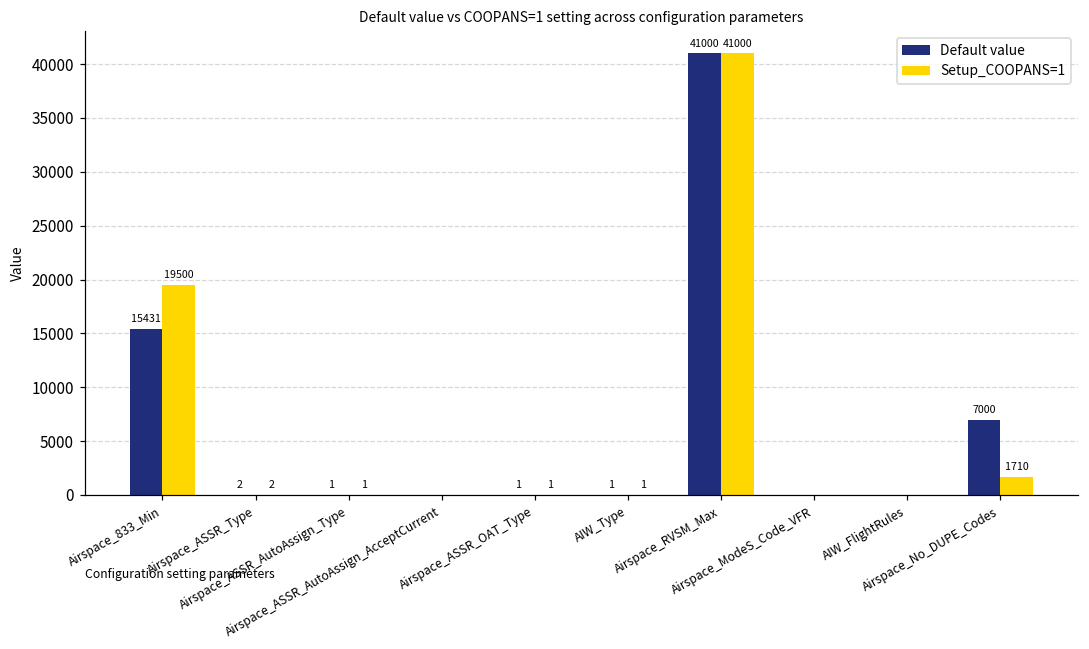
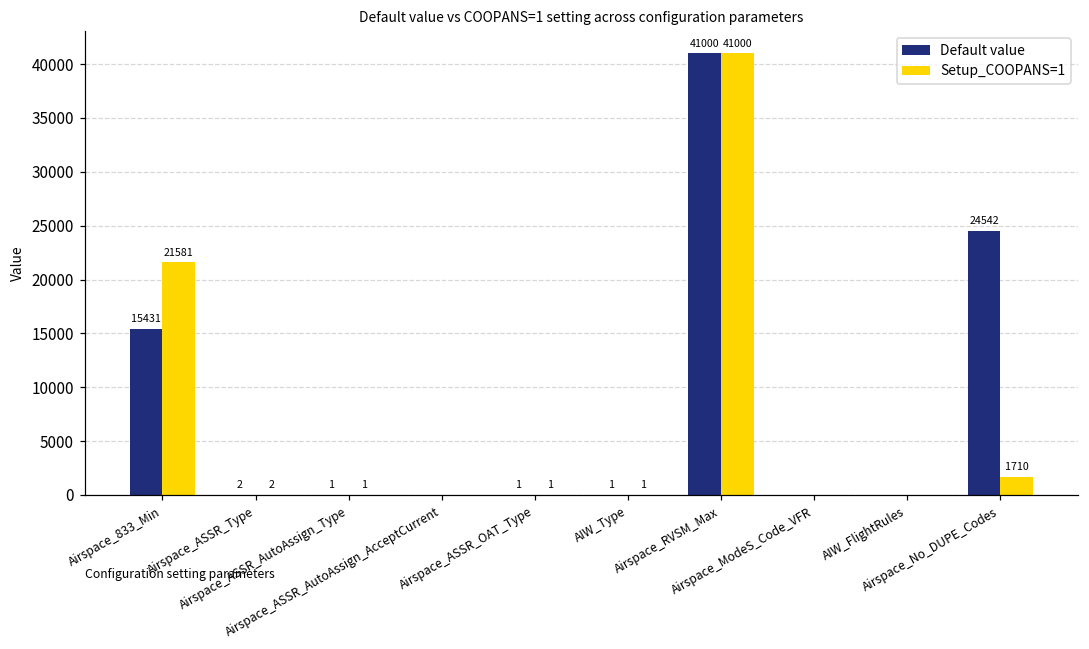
  {
    "Default value": {
      "Airspace_833_Min": 15431,
      "Airspace_ASSR_Type": 2,
      "Airspace_ASSR_AutoAssign_Type": 1,
      "Airspace_ASSR_OAT_Type": 1,
      "AIW_Type": 1,
      "Airspace_RVSM_Max": 41000,
-     "Airspace_No_DUPE_Codes": 7000
+     "Airspace_No_DUPE_Codes": 24542
    },
    "Setup_COOPANS=1": {
-     "Airspace_833_Min": 19500,
+     "Airspace_833_Min": 21581,
      "Airspace_ASSR_Type": 2,
      "Airspace_ASSR_AutoAssign_Type": 1,
      "Airspace_ASSR_OAT_Type": 1,
      "AIW_Type": 1,
      "Airspace_RVSM_Max": 41000,
      "Airspace_No_DUPE_Codes": 1710
    }
  }
